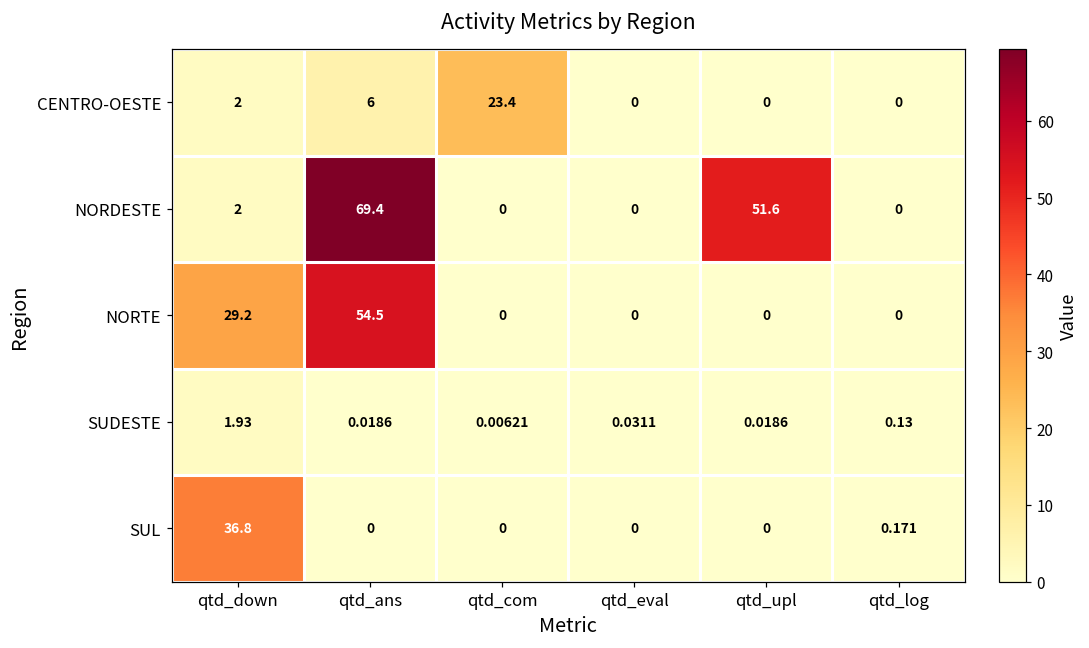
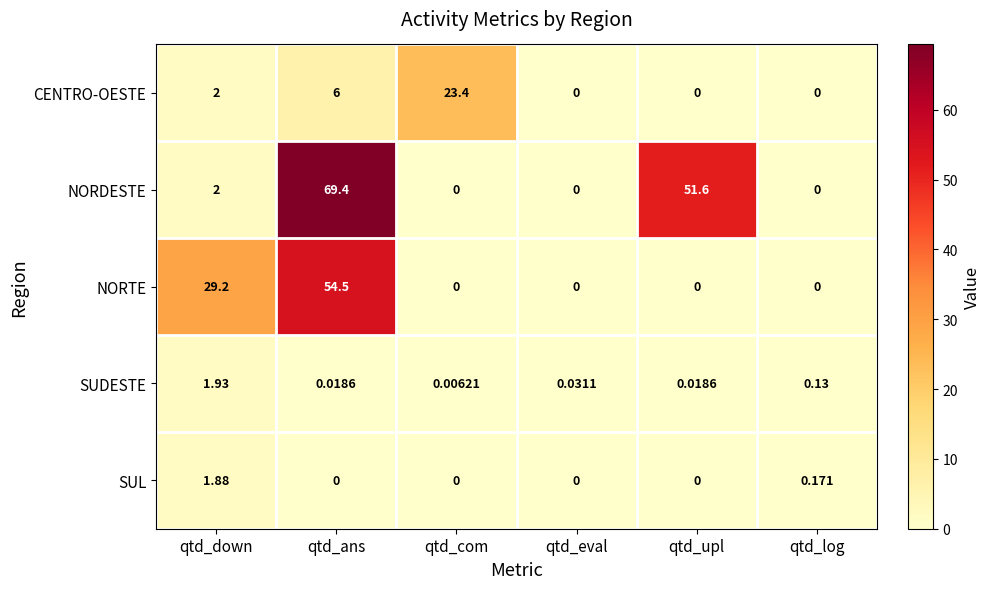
  {
    "CENTRO-OESTE": {
      "qtd_down": 2,
      "qtd_ans": 6,
      "qtd_com": 23.4,
      "qtd_eval": 0,
      "qtd_upl": 0,
      "qtd_log": 0
    },
    "NORDESTE": {
      "qtd_down": 2,
      "qtd_ans": 69.4,
      "qtd_com": 0,
      "qtd_eval": 0,
      "qtd_upl": 51.6,
      "qtd_log": 0
    },
    "NORTE": {
      "qtd_down": 29.2,
      "qtd_ans": 54.5,
      "qtd_com": 0,
      "qtd_eval": 0,
      "qtd_upl": 0,
      "qtd_log": 0
    },
    "SUDESTE": {
      "qtd_down": 1.93,
      "qtd_ans": 0.0186,
      "qtd_com": 0.00621,
      "qtd_eval": 0.0311,
      "qtd_upl": 0.0186,
      "qtd_log": 0.13
    },
    "SUL": {
-     "qtd_down": 36.8,
+     "qtd_down": 1.88,
      "qtd_ans": 0,
      "qtd_com": 0,
      "qtd_eval": 0,
      "qtd_upl": 0,
      "qtd_log": 0.171
    }
  }
